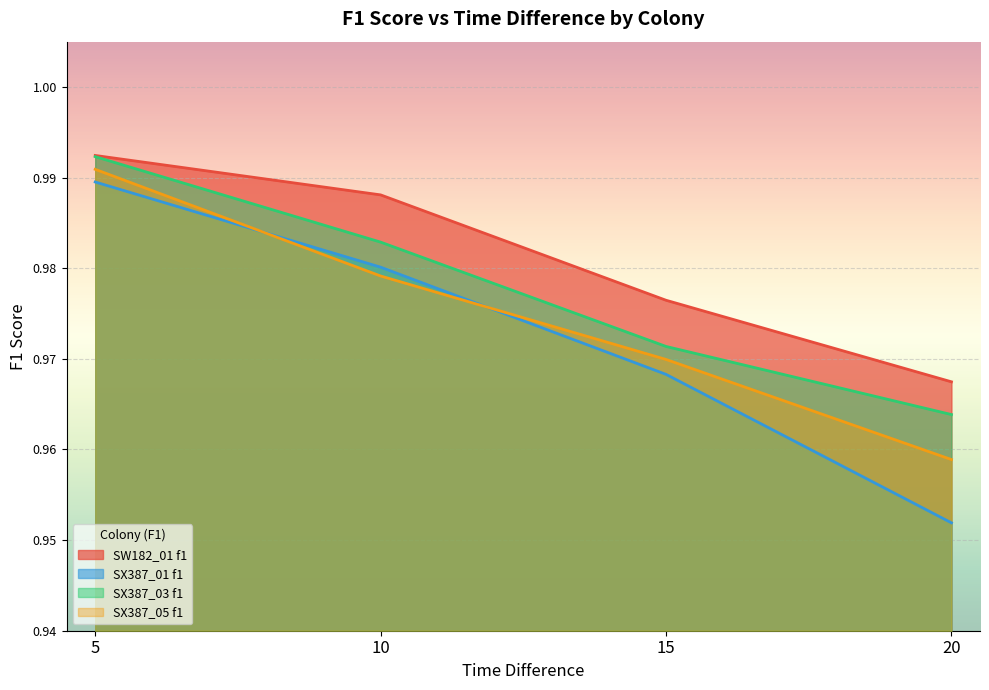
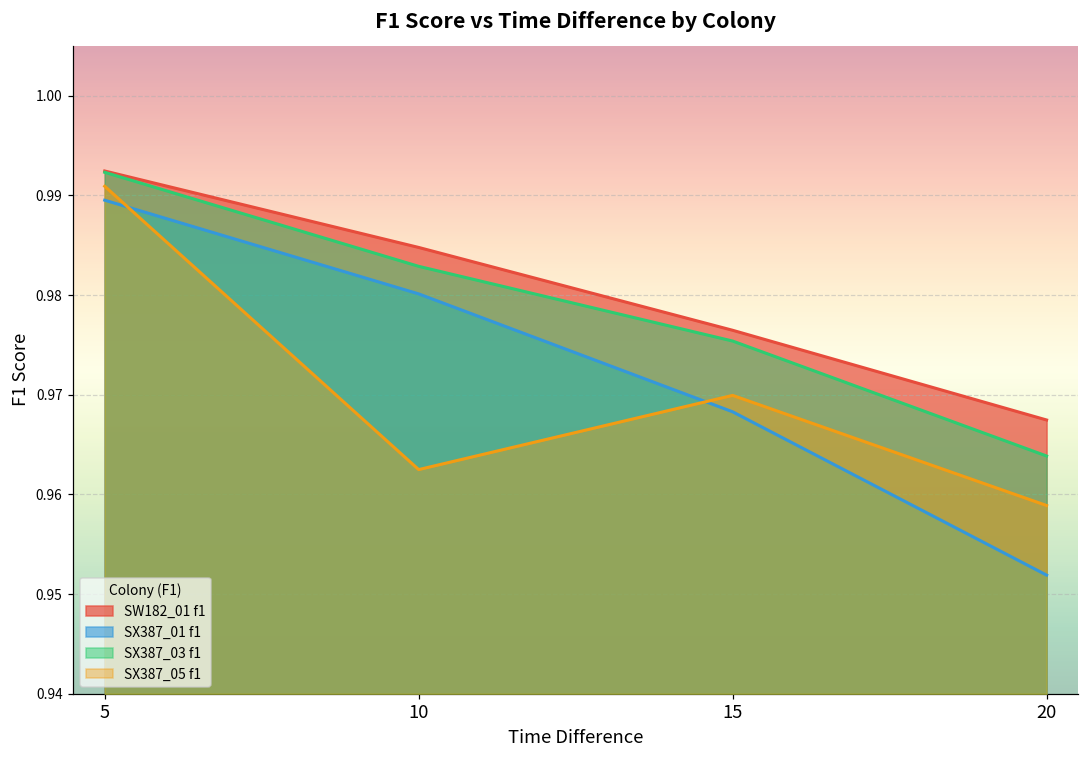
  {
    "SW182_01 f1": {
-     "10": 0.988,
+     "10": 0.985,
      "15": 0.976,
      "20": 0.967
    },
    "SX387_01 f1": {
      "5": 0.990,
      "10": 0.980,
      "15": 0.968,
      "20": 0.952
    },
    "SX387_03 f1": {
      "10": 0.983,
-     "15": 0.971,
+     "15": 0.975,
      "20": 0.964
    },
    "SX387_05 f1": {
      "5": 0.991,
-     "10": 0.979,
+     "10": 0.962,
      "15": 0.970,
      "20": 0.959
    }
  }
